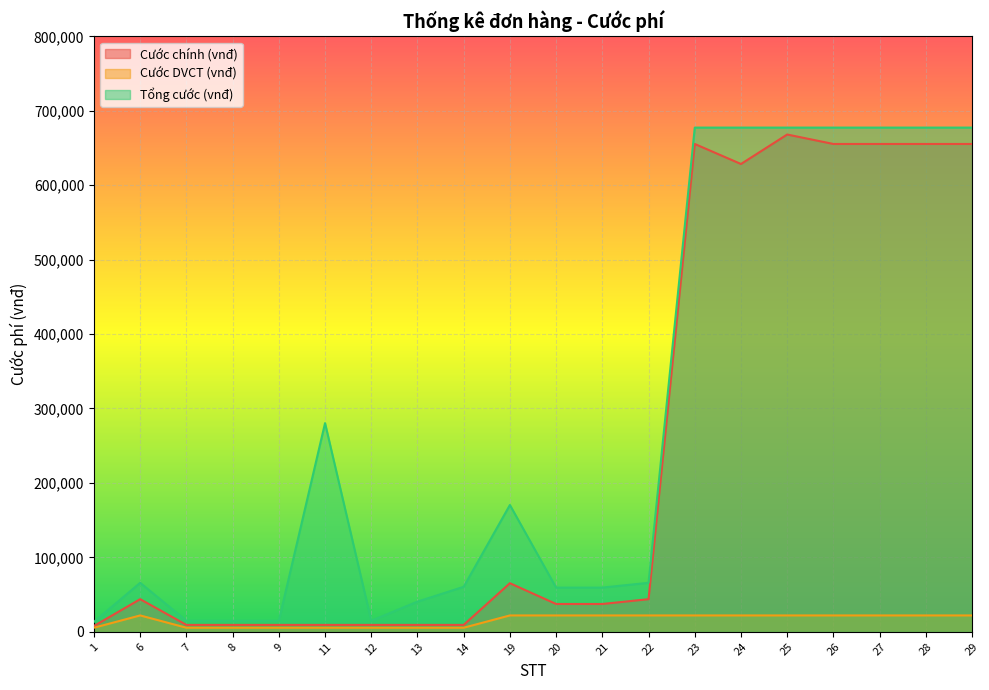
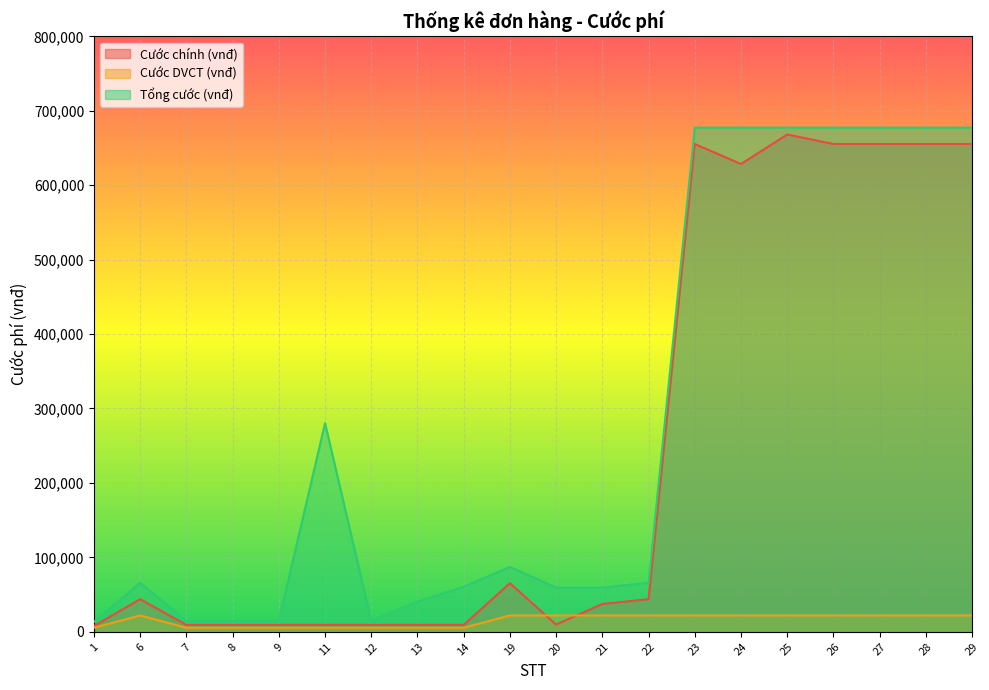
  {
    "Cước chính (vnđ)": {
      "6": "40,000",
      "7": "10,000",
      "8": "10,000",
      "9": "10,000",
      "11": "10,000",
      "12": "10,000",
      "13": "10,000",
      "14": "10,000",
      "19": "70,000",
-     "20": "40,000",
+     "20": "10,000",
      "21": "40,000",
      "22": "40,000",
      "23": "660,000",
      "24": "630,000",
      "25": "670,000",
      "26": "660,000",
      "27": "660,000",
      "28": "660,000",
      "29": "660,000"
    },
    "Cước DVCT (vnđ)": {
      "6": "20,000",
      "7": "10,000",
      "8": "10,000",
      "9": "10,000",
      "11": "10,000",
      "12": "10,000",
      "13": "10,000",
      "14": "10,000",
      "19": "20,000",
      "20": "20,000",
      "21": "20,000",
      "22": "20,000",
      "23": "20,000",
      "24": "20,000",
      "25": "20,000",
      "26": "20,000",
      "27": "20,000",
      "28": "20,000",
      "29": "20,000"
    },
    "Tổng cước (vnđ)": {
      "1": "10,000",
      "6": "70,000",
      "7": "10,000",
      "8": "10,000",
      "9": "10,000",
      "11": "280,000",
      "12": "10,000",
      "13": "40,000",
      "14": "60,000",
-     "19": "170,000",
+     "19": "90,000",
      "20": "60,000",
      "21": "60,000",
      "22": "70,000",
      "23": "680,000",
      "24": "680,000",
      "25": "680,000",
      "26": "680,000",
      "27": "680,000",
      "28": "680,000",
      "29": "680,000"
    }
  }
